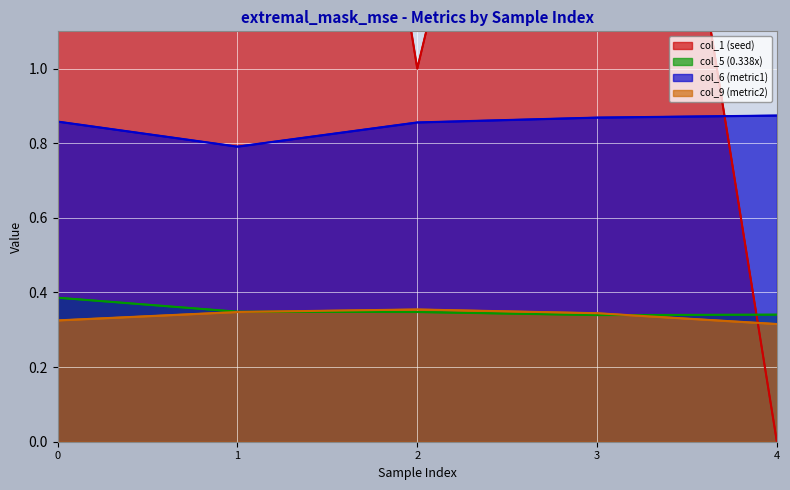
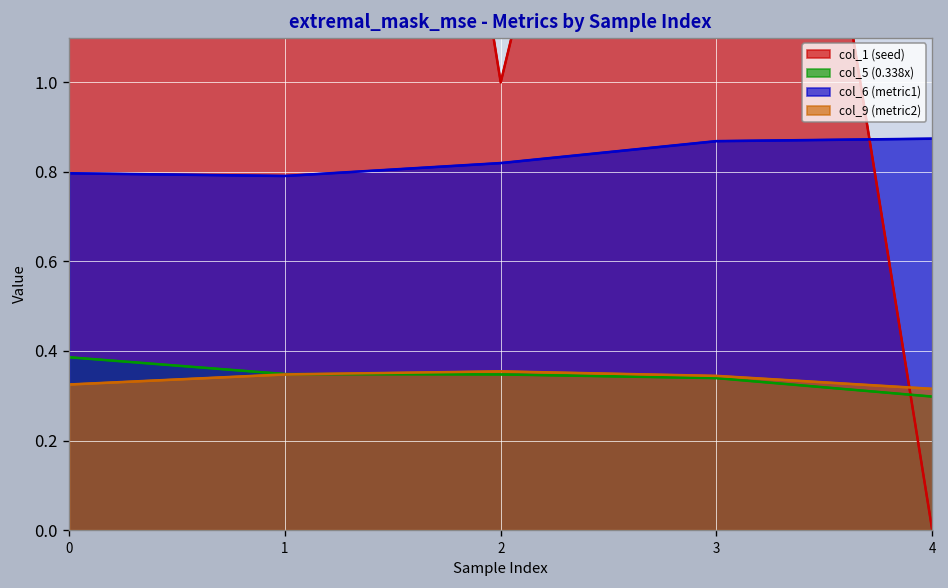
  {
    "col_1 (seed)": {
      "2": 1.00,
      "4": 0.00
    },
    "col_5 (0.338x)": {
      "0": 0.39,
-     "4": 0.34
+     "4": 0.30
    },
    "col_6 (metric1)": {
-     "0": 0.86,
+     "0": 0.80,
      "1": 0.79,
-     "2": 0.86,
+     "2": 0.82,
      "3": 0.87,
      "4": 0.87
    },
    "col_9 (metric2)": {
      "0": 0.33,
      "4": 0.32
    }
  }
